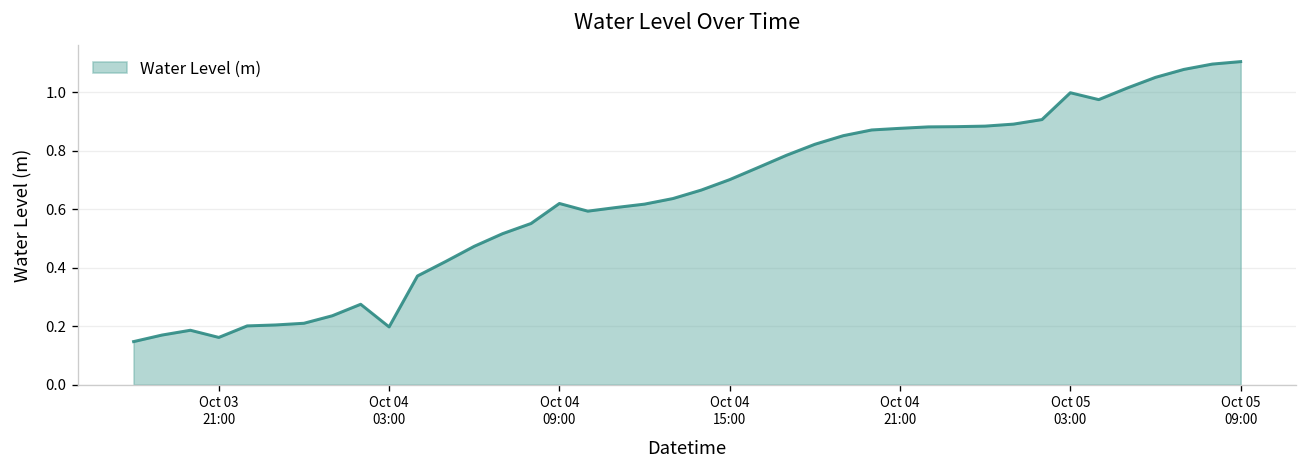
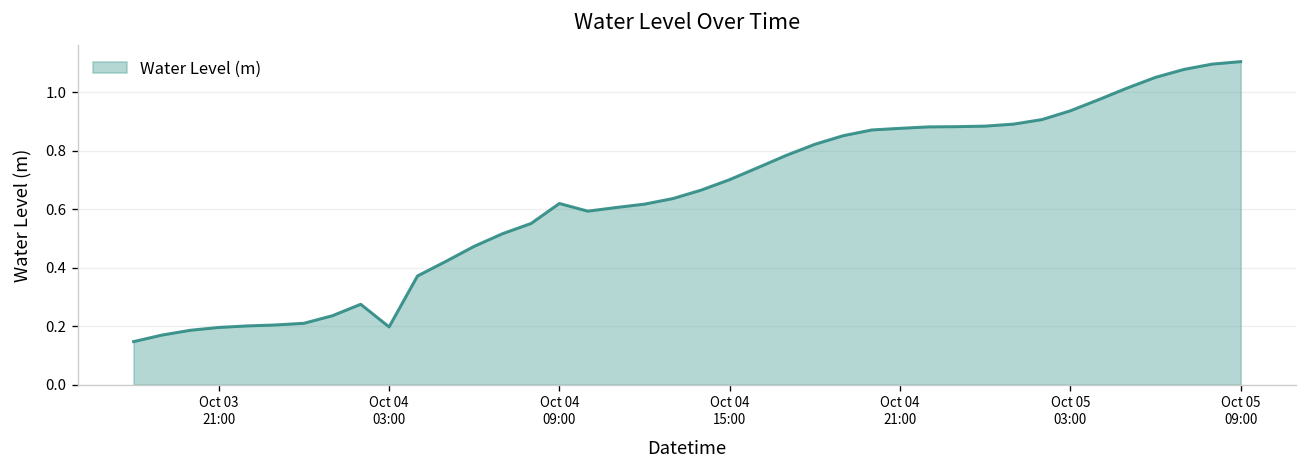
  {
-   "Oct 03 21:00": 0.16,
+   "Oct 03 21:00": 0.20,
    "Oct 04 03:00": 0.20,
    "Oct 04 09:00": 0.62,
    "Oct 04 15:00": 0.70,
    "Oct 04 21:00": 0.88,
-   "Oct 05 03:00": 1.00,
+   "Oct 05 03:00": 0.94,
    "Oct 05 09:00": 1.10
  }
